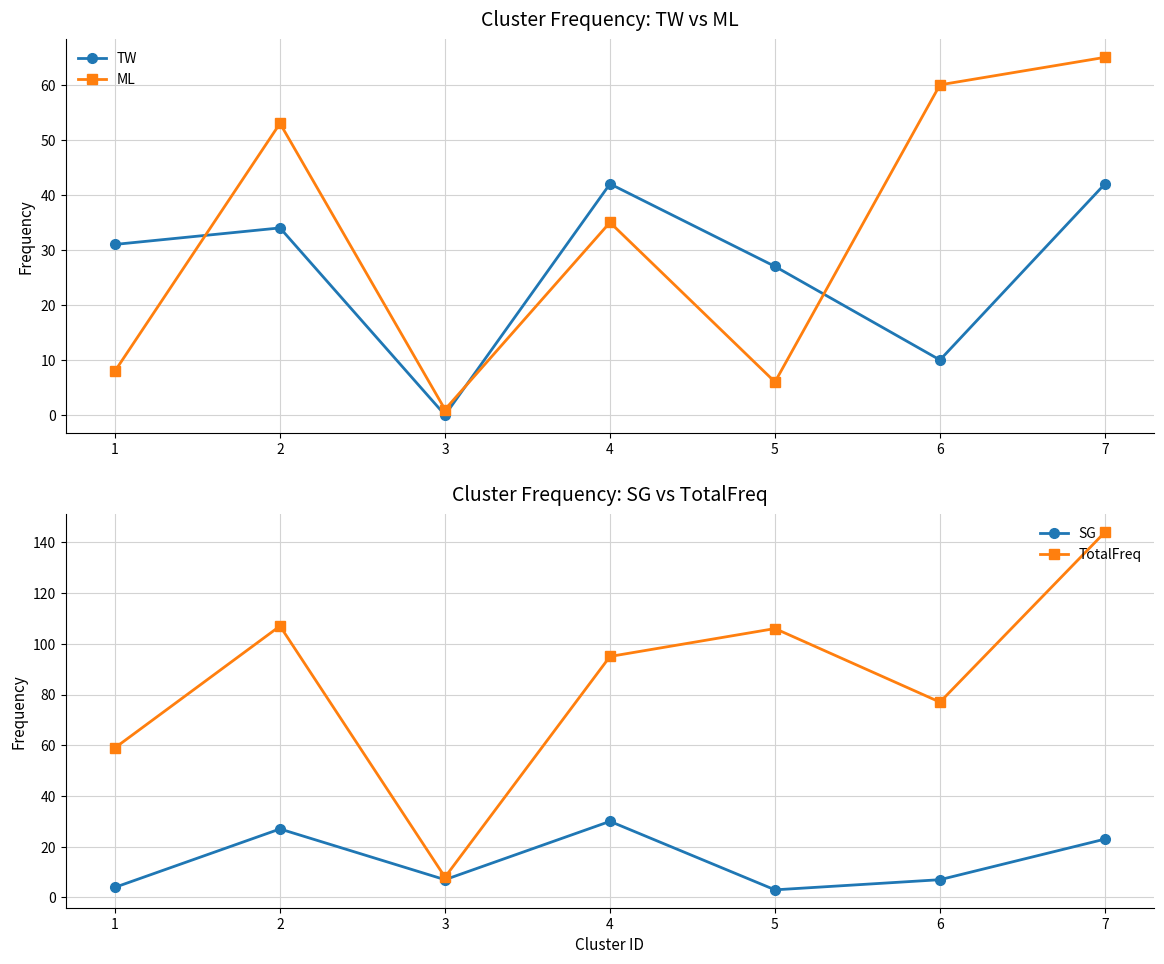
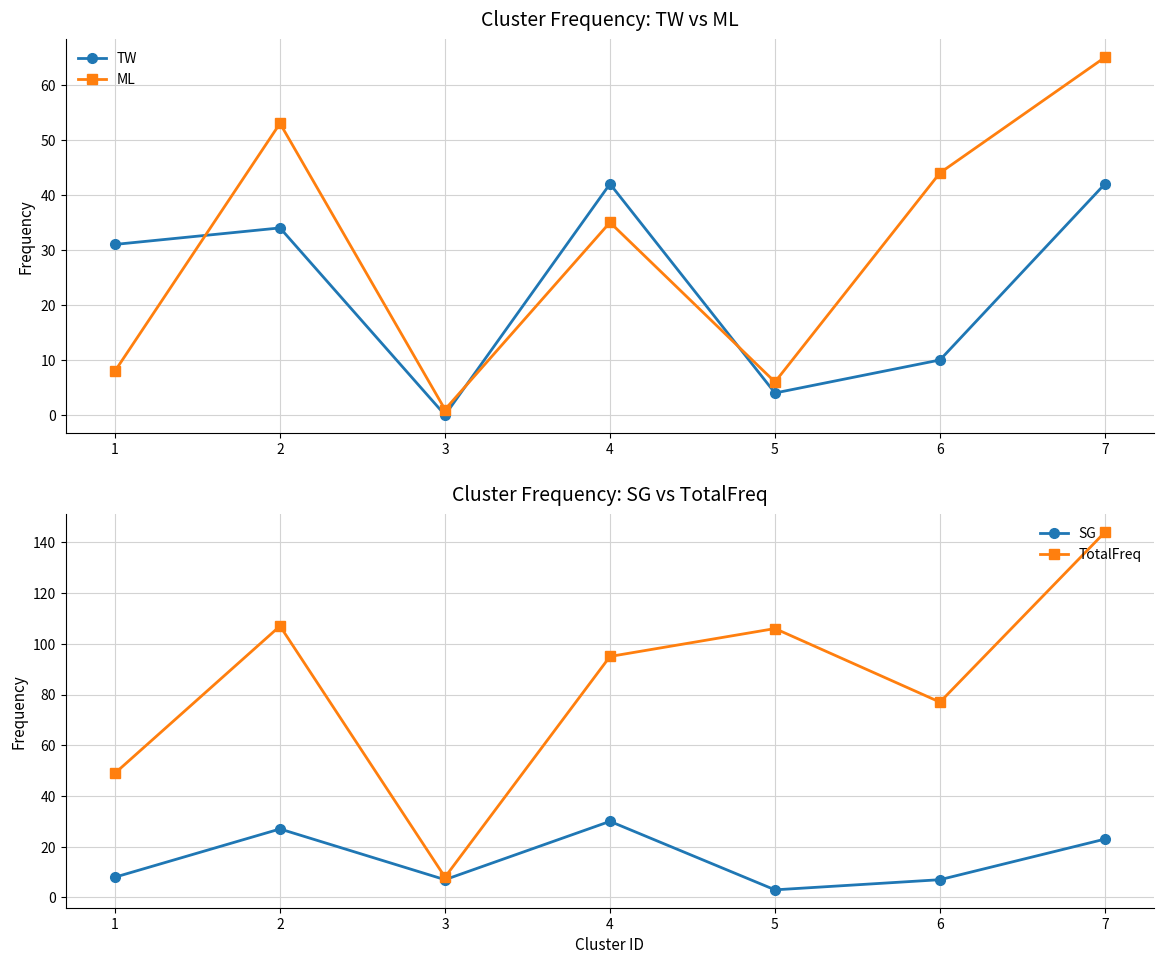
  {
    "Cluster Frequency: TW vs ML": {
      "TW": {
        "1": 31,
        "2": 34,
        "3": 0,
        "4": 42,
-       "5": 27,
+       "5": 4,
        "6": 10,
        "7": 42
      },
      "ML": {
        "1": 8,
        "2": 53,
        "3": 1,
        "4": 35,
        "5": 6,
-       "6": 60,
+       "6": 44,
        "7": 65
      }
    },
    "Cluster Frequency: SG vs TotalFreq": {
      "SG": {
-       "1": 4,
+       "1": 8,
        "2": 27,
        "4": 30,
        "5": 3,
        "6": 7,
        "7": 23
      },
      "TotalFreq": {
-       "1": 59,
+       "1": 49,
        "2": 107,
        "4": 95,
        "5": 106,
        "6": 77,
        "7": 144
      }
    }
  }
